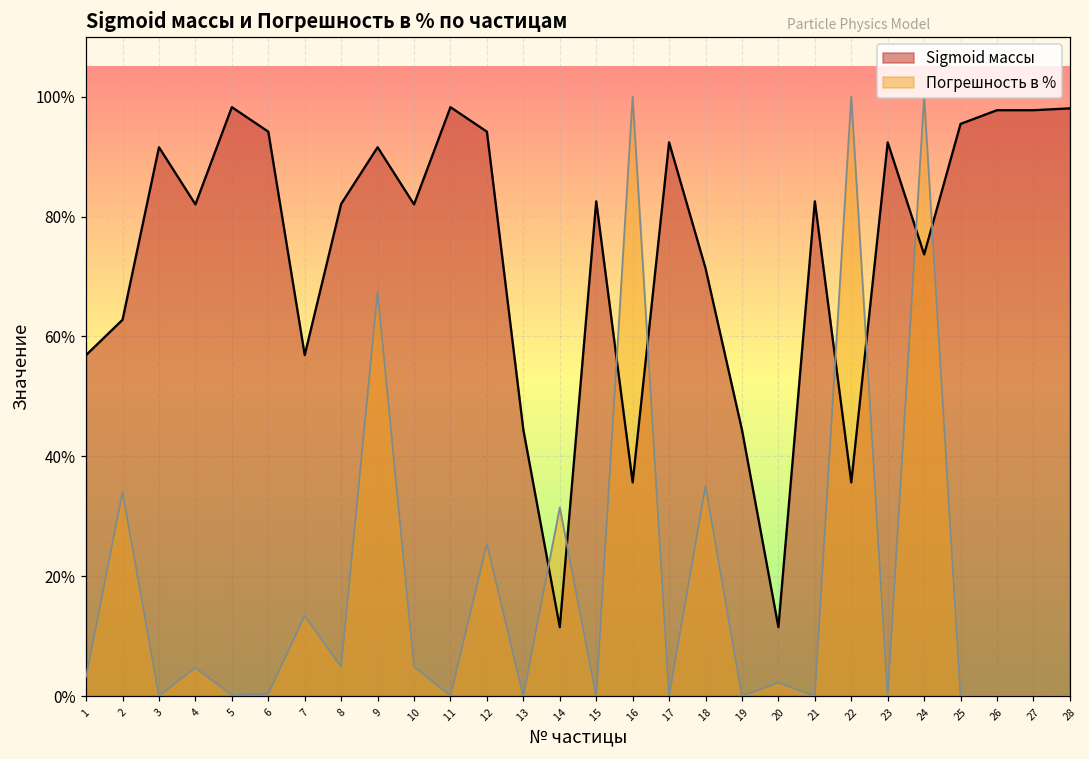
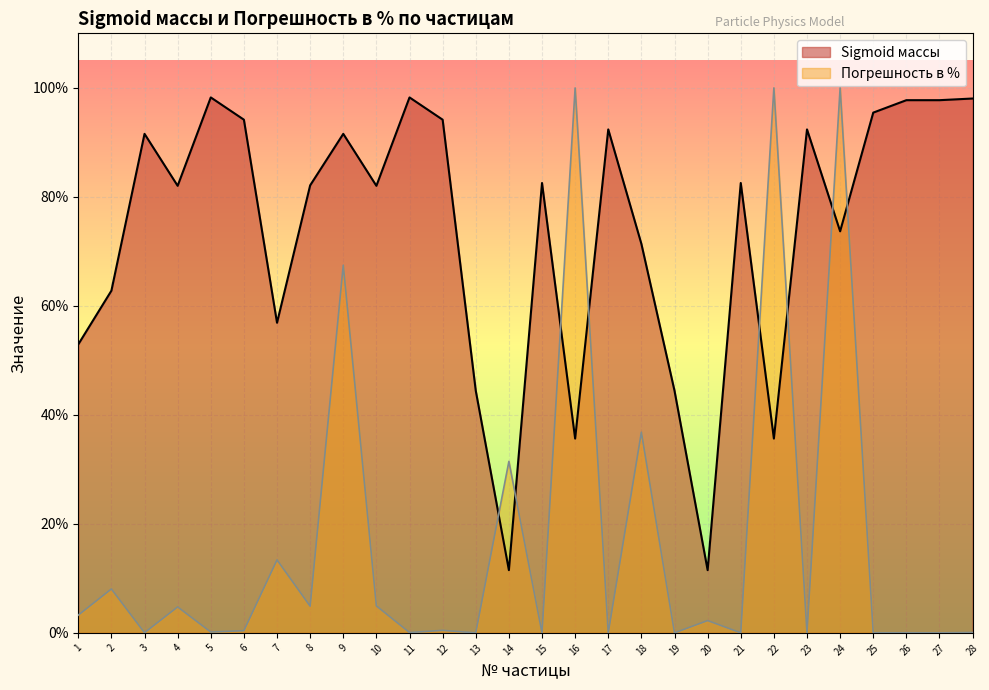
  {
    "Sigmoid массы": {
-     "1": "57%",
+     "1": "53%",
      "2": "63%",
      "3": "92%",
      "4": "82%",
      "5": "98%",
      "6": "94%",
      "7": "57%",
      "8": "82%",
      "9": "92%",
      "10": "82%",
      "11": "98%",
      "12": "94%",
      "13": "44%",
      "14": "12%",
      "15": "83%",
      "16": "36%",
      "17": "92%",
      "18": "71%",
      "19": "44%",
      "20": "12%",
      "21": "83%",
      "22": "36%",
      "23": "92%",
      "24": "74%",
      "25": "95%",
      "26": "98%",
      "27": "98%",
      "28": "98%"
    },
    "Погрешность в %": {
      "1": "3%",
-     "2": "34%",
+     "2": "8%",
      "3": "0%",
      "4": "5%",
      "5": "0%",
      "6": "0%",
      "7": "13%",
      "8": "5%",
      "9": "67%",
      "10": "5%",
      "11": "0%",
-     "12": "25%",
+     "12": "0%",
      "13": "0%",
      "14": "31%",
      "15": "0%",
      "16": "100%",
      "17": "0%",
-     "18": "35%",
+     "18": "37%",
      "19": "0%",
      "20": "2%",
      "21": "0%",
      "22": "100%",
      "23": "0%",
      "24": "100%",
      "25": "0%",
      "26": "0%",
      "27": "0%",
      "28": "0%"
    }
  }
